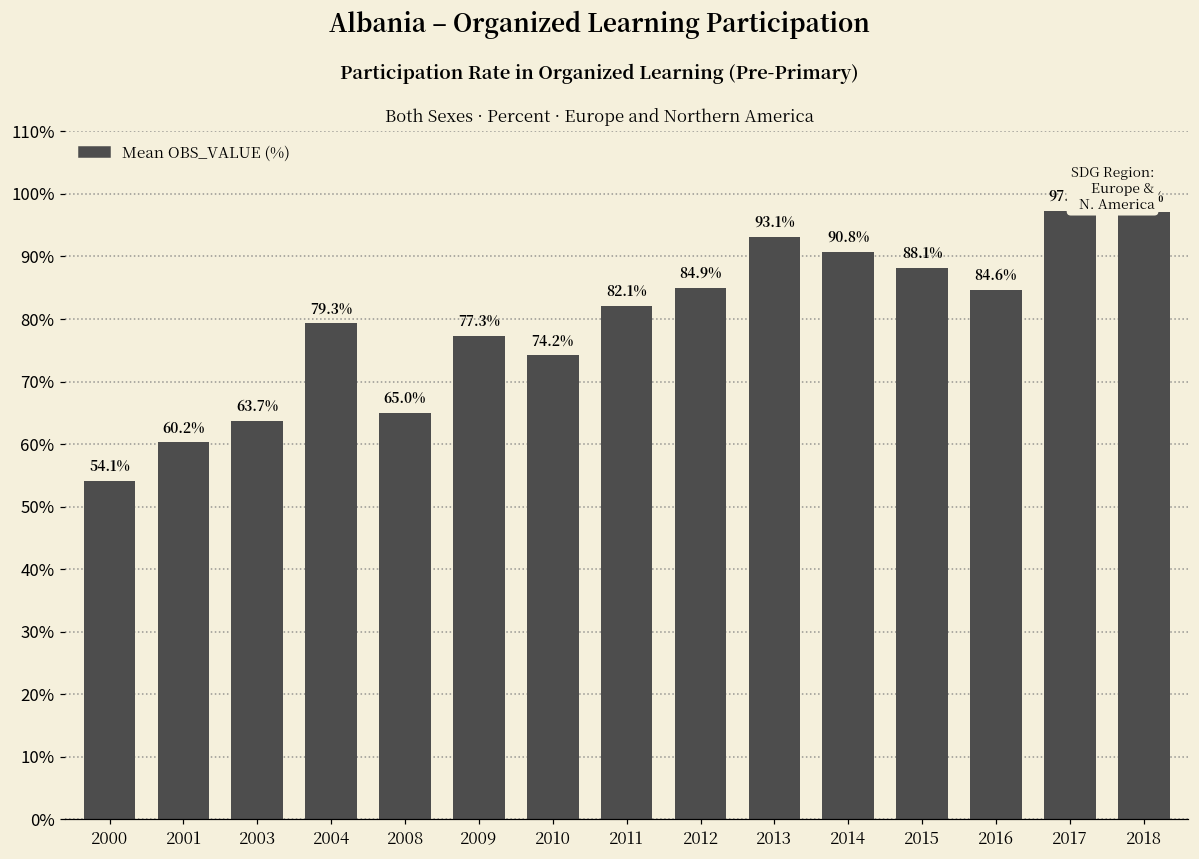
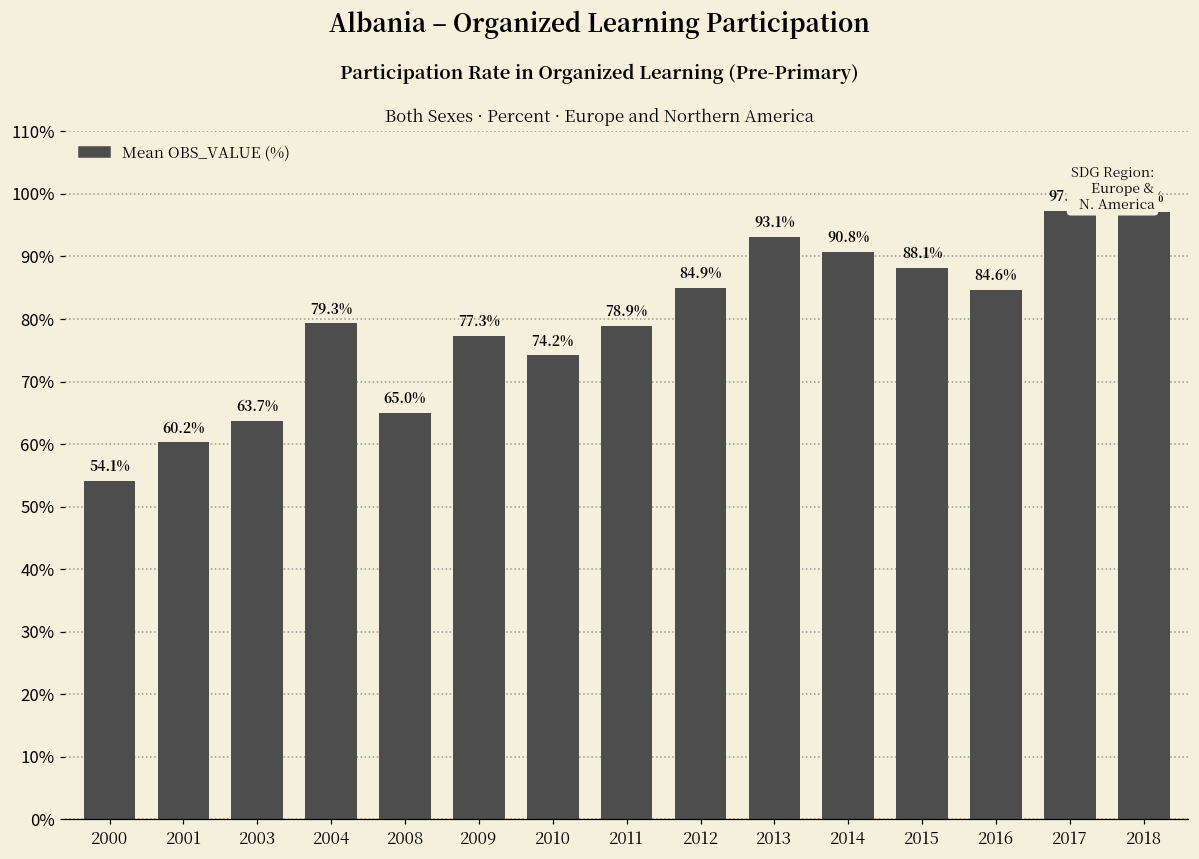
  {
    "2000": "54.1%",
    "2001": "60.2%",
    "2003": "63.7%",
    "2004": "79.3%",
    "2008": "65.0%",
    "2009": "77.3%",
    "2010": "74.2%",
-   "2011": "82.1%",
+   "2011": "78.9%",
    "2012": "84.9%",
    "2013": "93.1%",
    "2014": "90.8%",
    "2015": "88.1%",
    "2016": "84.6%"
  }
